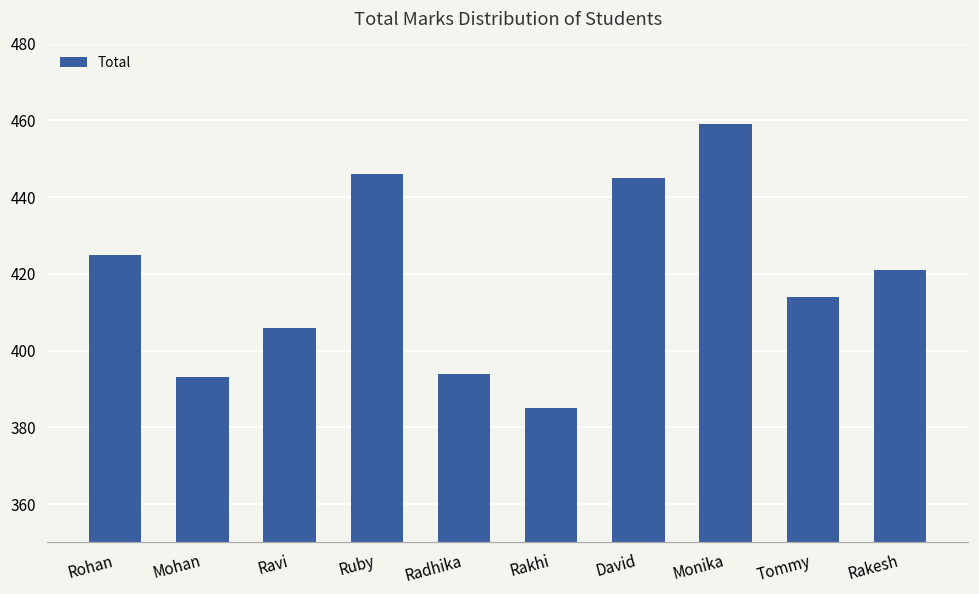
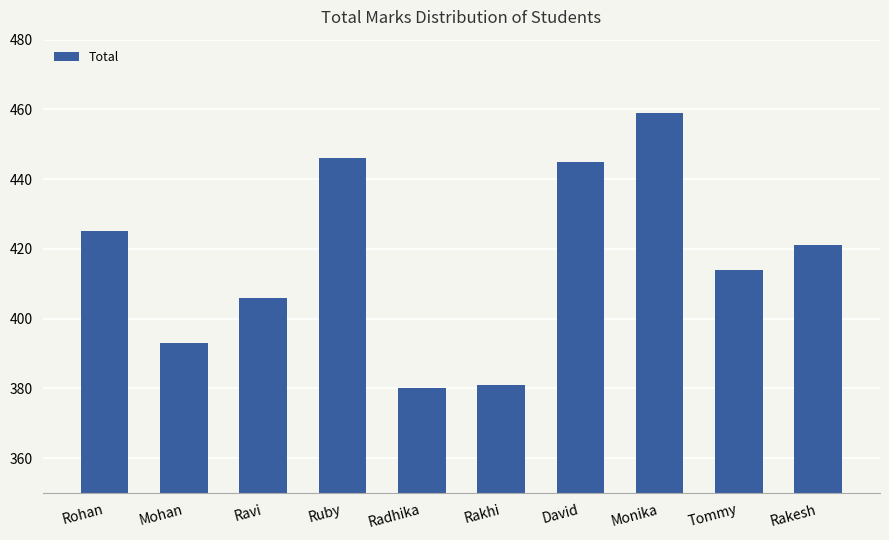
  {
    "Rohan": 425,
    "Mohan": 393,
    "Ravi": 406,
    "Ruby": 446,
-   "Radhika": 394,
-   "Rakhi": 385,
+   "Radhika": 380,
+   "Rakhi": 381,
    "David": 445,
    "Monika": 459,
    "Tommy": 414,
    "Rakesh": 421
  }
